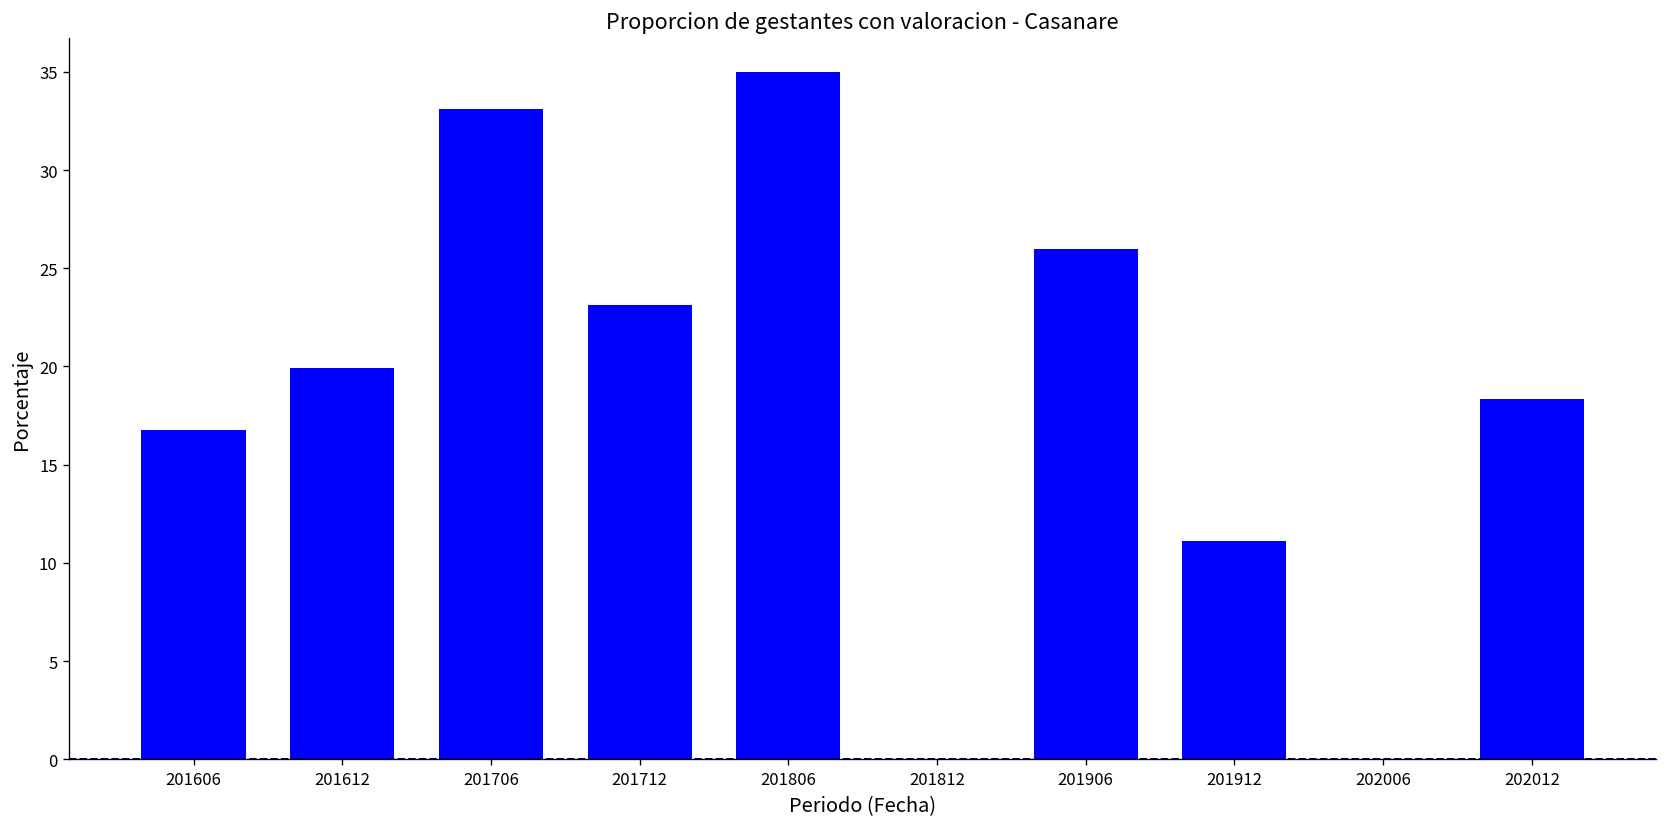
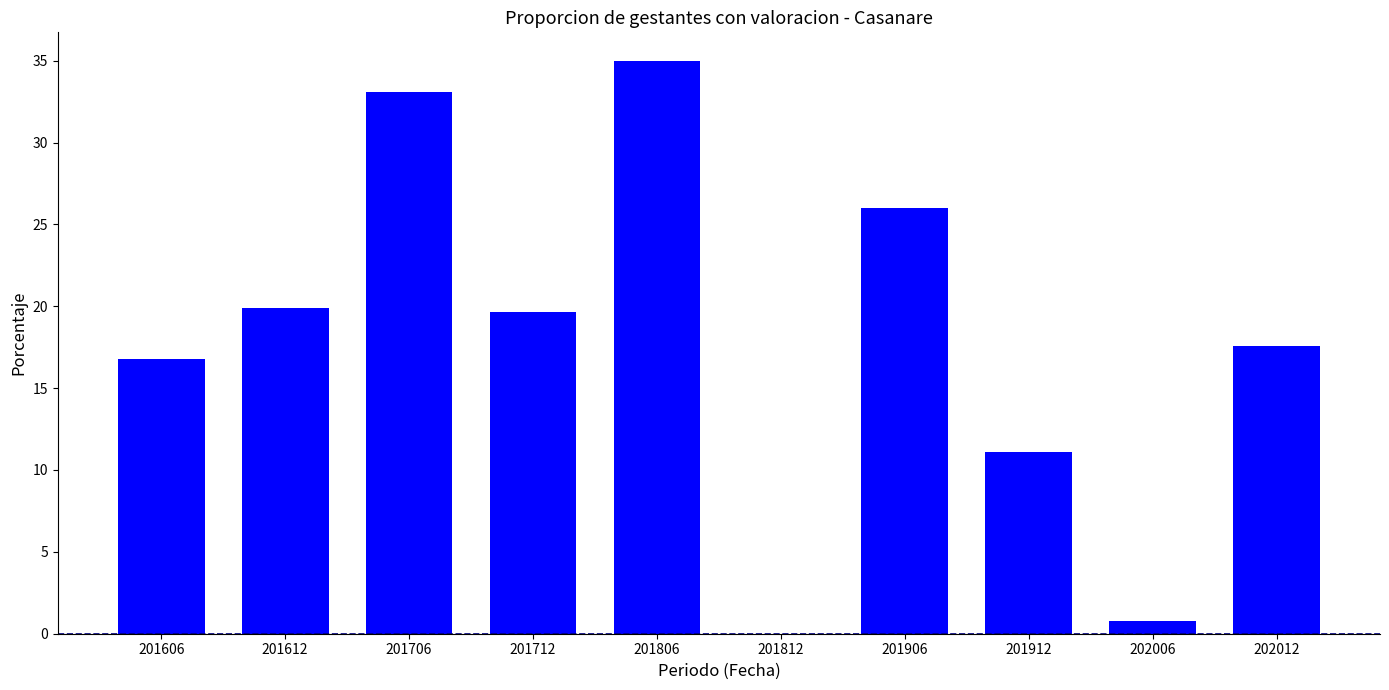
  {
    "201606": 16.8,
    "201612": 19.9,
    "201706": 33.1,
-   "201712": 23.2,
+   "201712": 19.6,
    "201806": 35.0,
    "201812": 0.0,
    "201906": 26.0,
    "201912": 11.1,
-   "202006": 0.0,
-   "202012": 18.4
+   "202006": 0.8,
+   "202012": 17.6
  }
